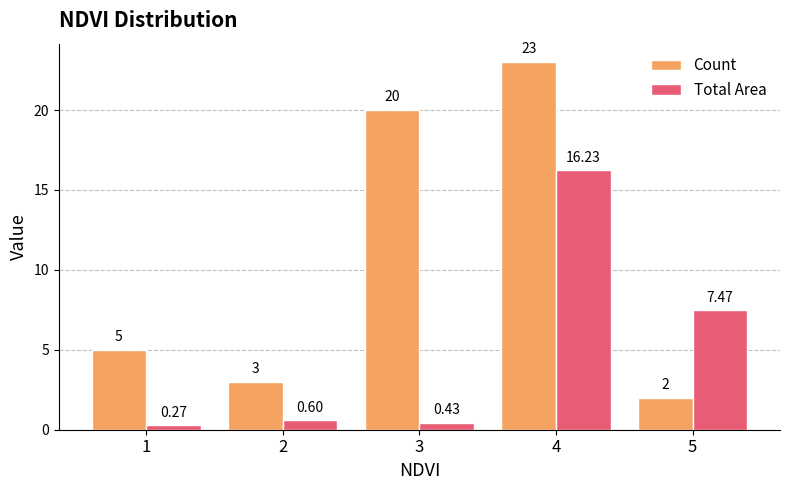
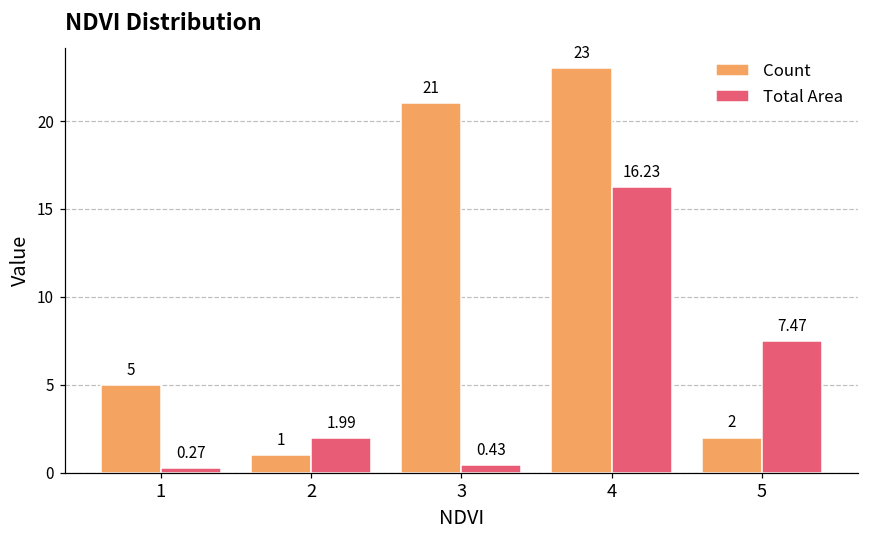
  {
    "Count": {
      "1": 5,
-     "2": 3,
-     "3": 20,
+     "2": 1,
+     "3": 21,
      "4": 23,
      "5": 2
    },
    "Total Area": {
      "1": 0.27,
-     "2": 0.60,
+     "2": 1.99,
      "3": 0.43,
      "4": 16.23,
      "5": 7.47
    }
  }
